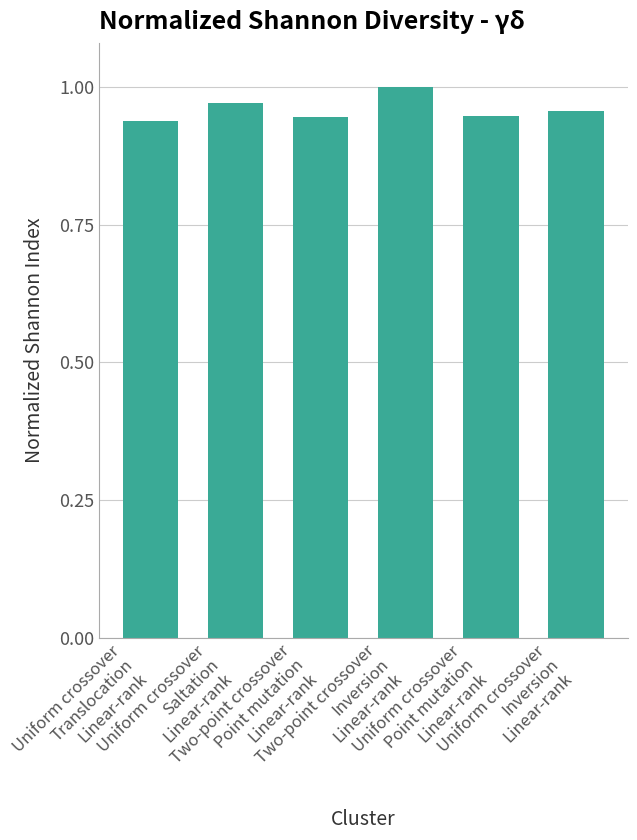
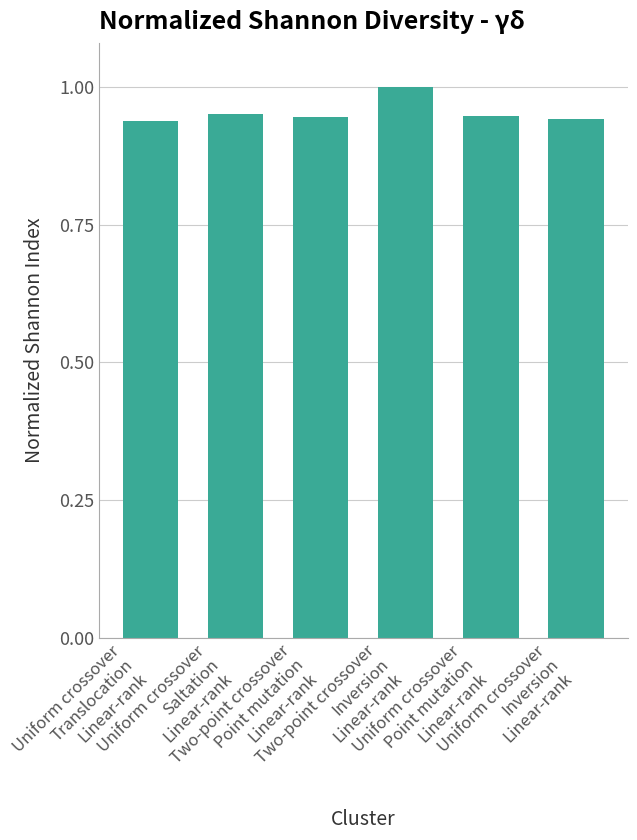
  {
    "Uniform crossover Translocation Linear-rank": 0.94,
-   "Uniform crossover Saltation Linear-rank": 0.97,
+   "Uniform crossover Saltation Linear-rank": 0.95,
    "Two-point crossover Point mutation Linear-rank": 0.94,
    "Two-point crossover Inversion Linear-rank": 1.00,
    "Uniform crossover Point mutation Linear-rank": 0.95,
-   "Uniform crossover Inversion Linear-rank": 0.96
+   "Uniform crossover Inversion Linear-rank": 0.94
  }
